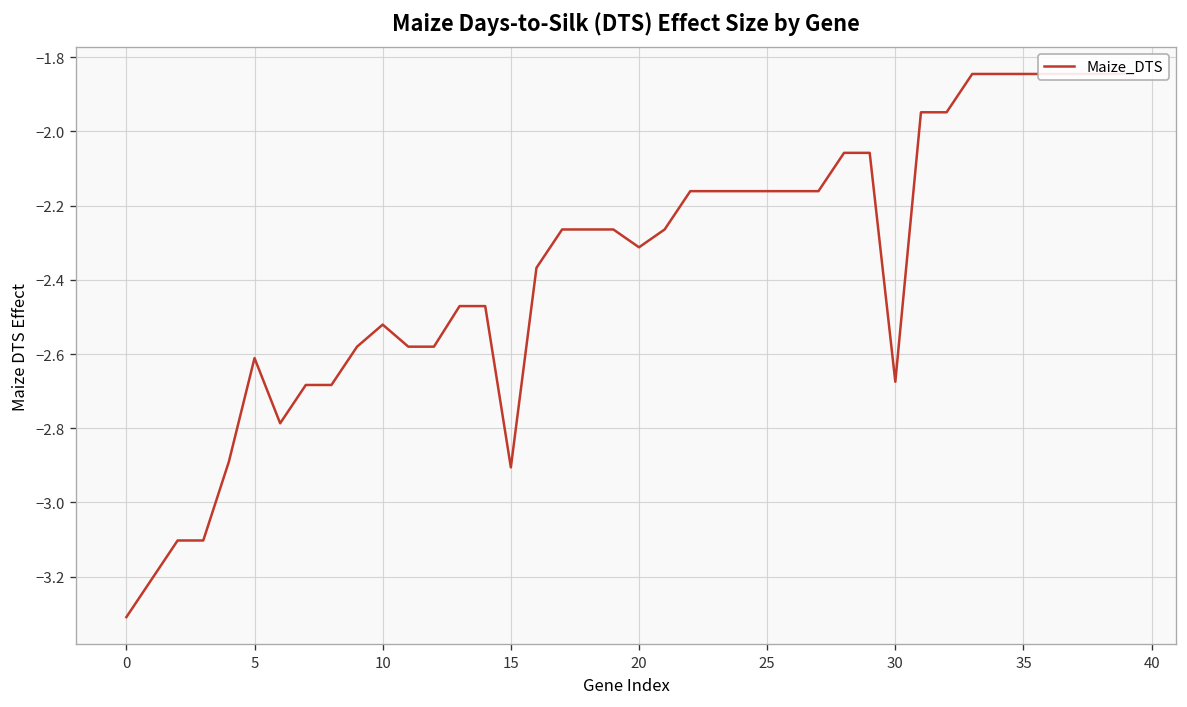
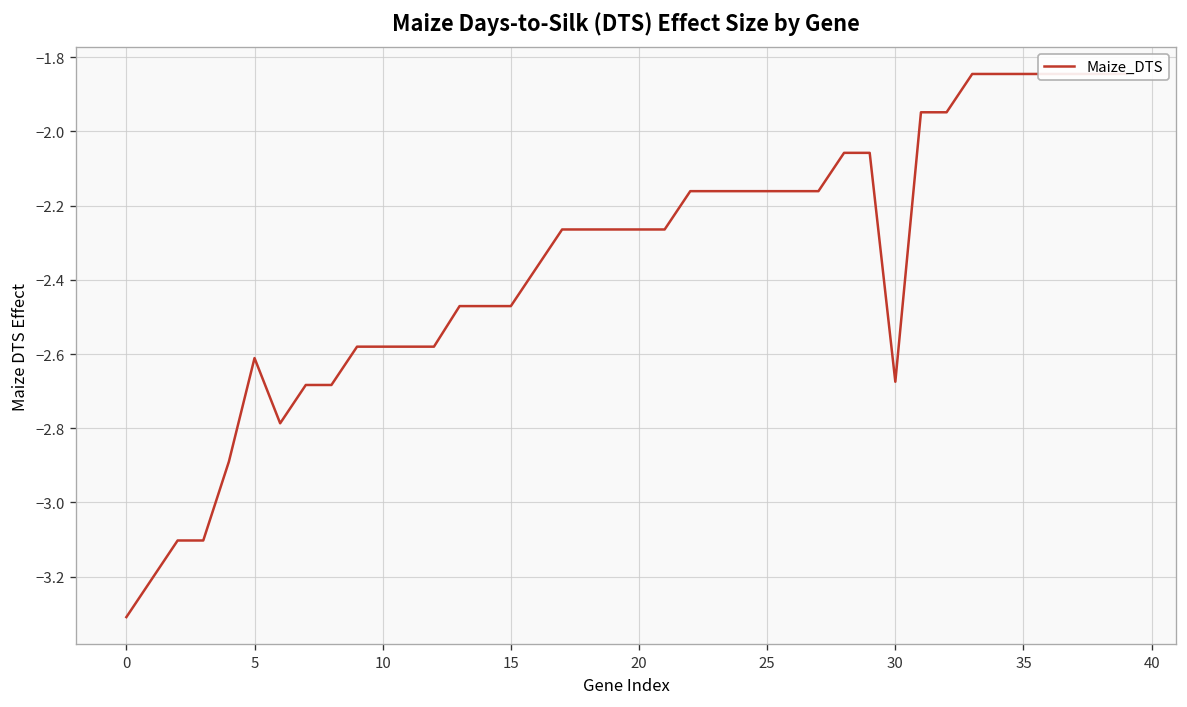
  {
    "0": -3.31,
    "5": -2.61,
-   "10": -2.52,
-   "15": -2.91,
-   "20": -2.31,
+   "10": -2.58,
+   "15": -2.47,
+   "20": -2.26,
    "25": -2.16,
    "30": -2.67,
    "35": -1.84
  }
